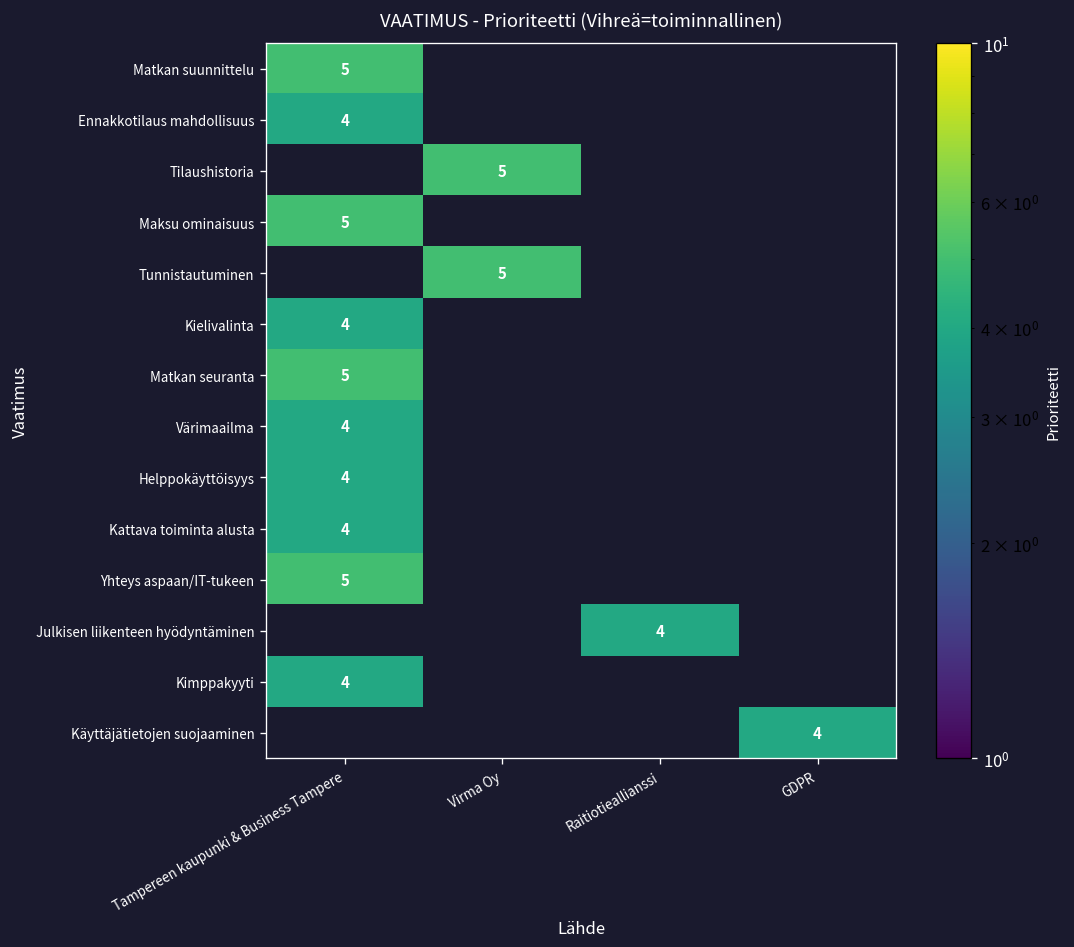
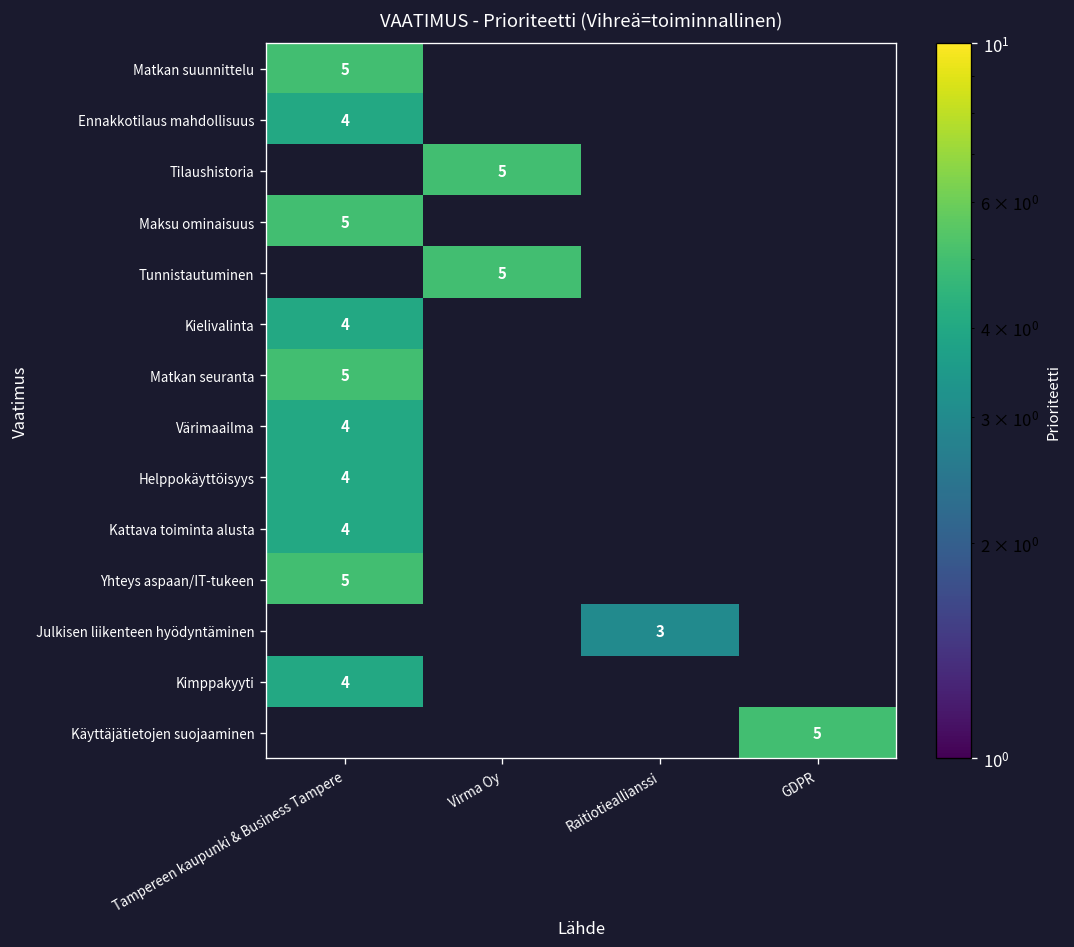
  {
    "Matkan suunnittelu": {
      "Tampereen kaupunki & Business Tampere": 5
    },
    "Ennakkotilaus mahdollisuus": {
      "Tampereen kaupunki & Business Tampere": 4
    },
    "Tilaushistoria": {
      "Virma Oy": 5
    },
    "Maksu ominaisuus": {
      "Tampereen kaupunki & Business Tampere": 5
    },
    "Tunnistautuminen": {
      "Virma Oy": 5
    },
    "Kielivalinta": {
      "Tampereen kaupunki & Business Tampere": 4
    },
    "Matkan seuranta": {
      "Tampereen kaupunki & Business Tampere": 5
    },
    "Värimaailma": {
      "Tampereen kaupunki & Business Tampere": 4
    },
    "Helppokäyttöisyys": {
      "Tampereen kaupunki & Business Tampere": 4
    },
    "Kattava toiminta alusta": {
      "Tampereen kaupunki & Business Tampere": 4
    },
    "Yhteys aspaan/IT-tukeen": {
      "Tampereen kaupunki & Business Tampere": 5
    },
    "Julkisen liikenteen hyödyntäminen": {
-     "Raitiotieallianssi": 4
+     "Raitiotieallianssi": 3
    },
    "Kimppakyyti": {
      "Tampereen kaupunki & Business Tampere": 4
    },
    "Käyttäjätietojen suojaaminen": {
-     "GDPR": 4
+     "GDPR": 5
    }
  }
